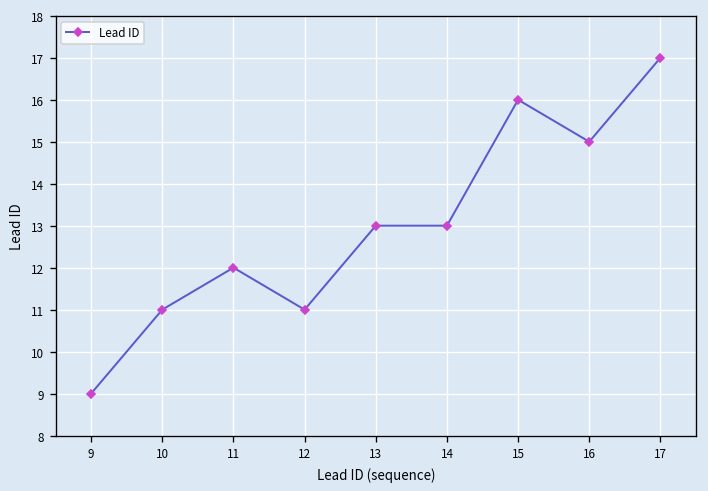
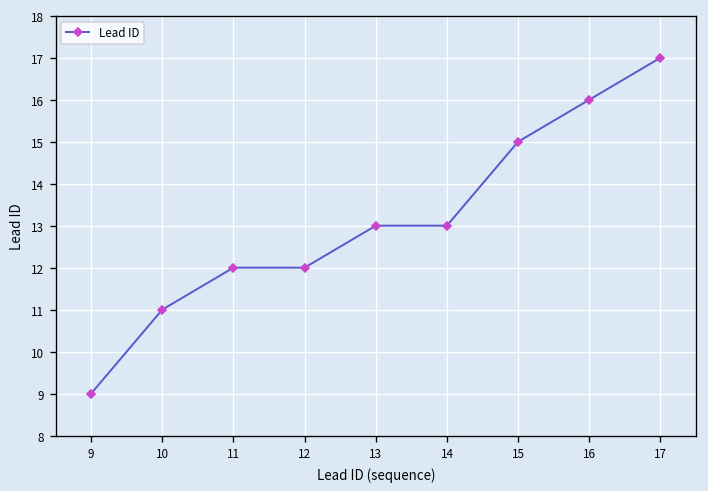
  {
    "9": 9,
    "10": 11,
    "11": 12,
-   "12": 11,
+   "12": 12,
    "13": 13,
    "14": 13,
-   "15": 16,
-   "16": 15,
+   "15": 15,
+   "16": 16,
    "17": 17
  }
